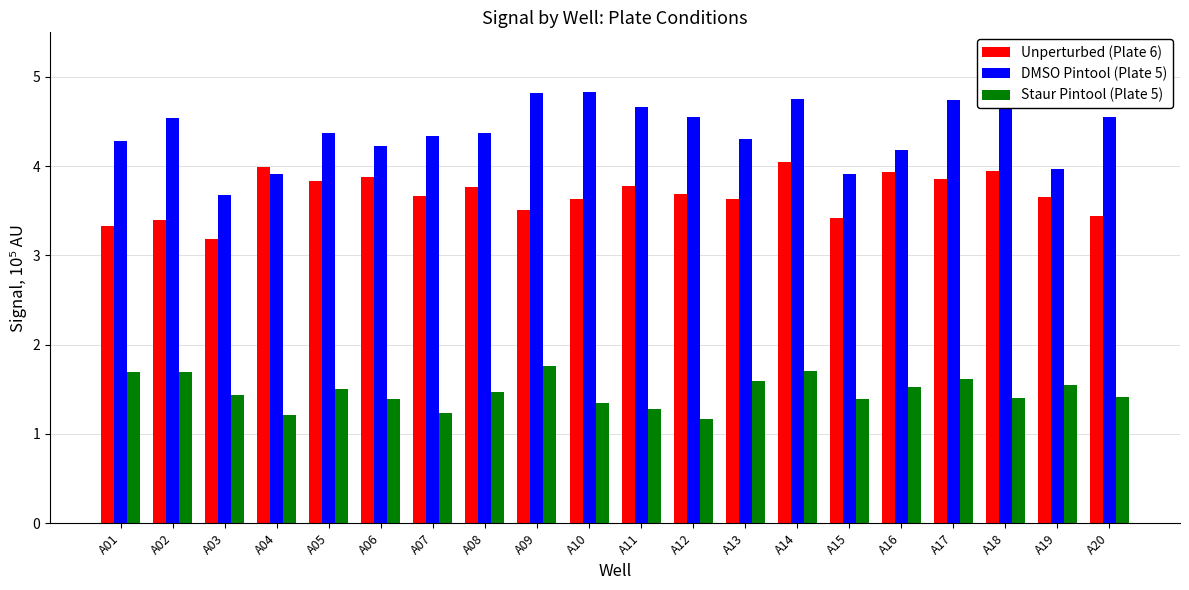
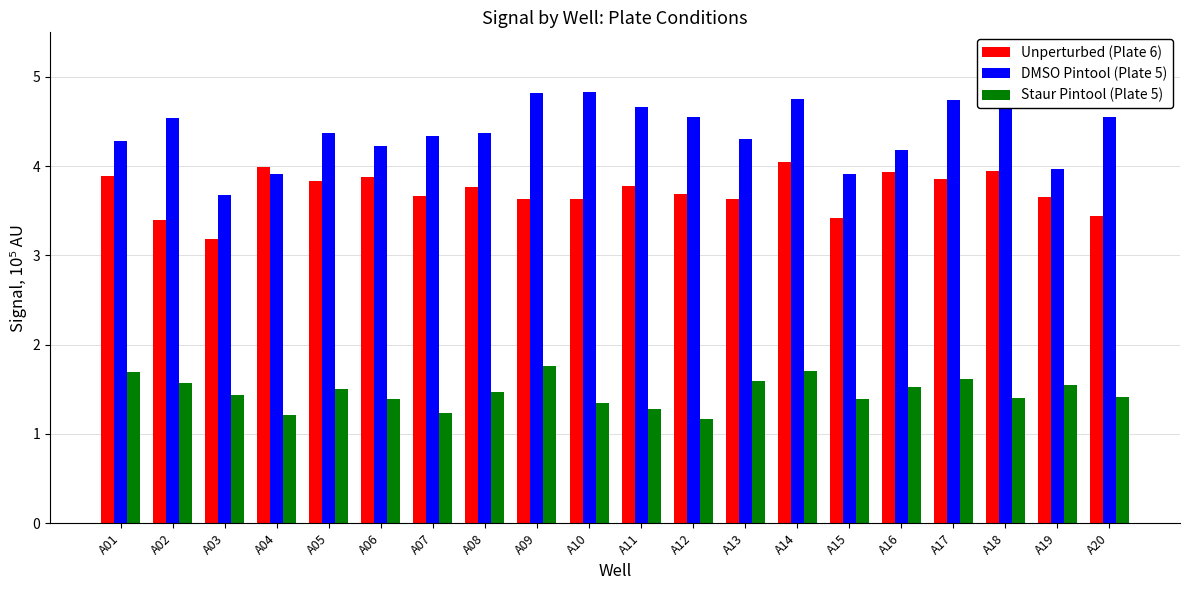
  {
    "Unperturbed (Plate 6)": {
-     "A01": 3.3,
+     "A01": 3.9,
      "A02": 3.4,
      "A03": 3.2,
      "A04": 4.0,
      "A05": 3.8,
      "A06": 3.9,
      "A07": 3.7,
      "A08": 3.8,
-     "A09": 3.5,
+     "A09": 3.6,
      "A10": 3.6,
      "A11": 3.8,
      "A12": 3.7,
      "A13": 3.6,
      "A14": 4.1,
      "A15": 3.4,
      "A16": 3.9,
      "A17": 3.9,
      "A18": 4.0,
      "A19": 3.7,
      "A20": 3.4
    },
    "DMSO Pintool (Plate 5)": {
      "A01": 4.3,
      "A02": 4.5,
      "A03": 3.7,
      "A04": 3.9,
      "A05": 4.4,
      "A06": 4.2,
      "A07": 4.3,
      "A08": 4.4,
      "A09": 4.8,
      "A10": 4.8,
      "A11": 4.7,
      "A12": 4.6,
      "A13": 4.3,
      "A14": 4.7,
      "A15": 3.9,
      "A16": 4.2,
      "A17": 4.7,
      "A19": 4.0,
      "A20": 4.6
    },
    "Staur Pintool (Plate 5)": {
      "A01": 1.7,
-     "A02": 1.7,
+     "A02": 1.6,
      "A03": 1.4,
      "A04": 1.2,
      "A05": 1.5,
      "A06": 1.4,
      "A07": 1.2,
      "A08": 1.5,
      "A09": 1.8,
      "A10": 1.3,
      "A11": 1.3,
      "A12": 1.2,
      "A13": 1.6,
      "A14": 1.7,
      "A15": 1.4,
      "A16": 1.5,
      "A17": 1.6,
      "A18": 1.4,
      "A19": 1.6,
      "A20": 1.4
    }
  }
